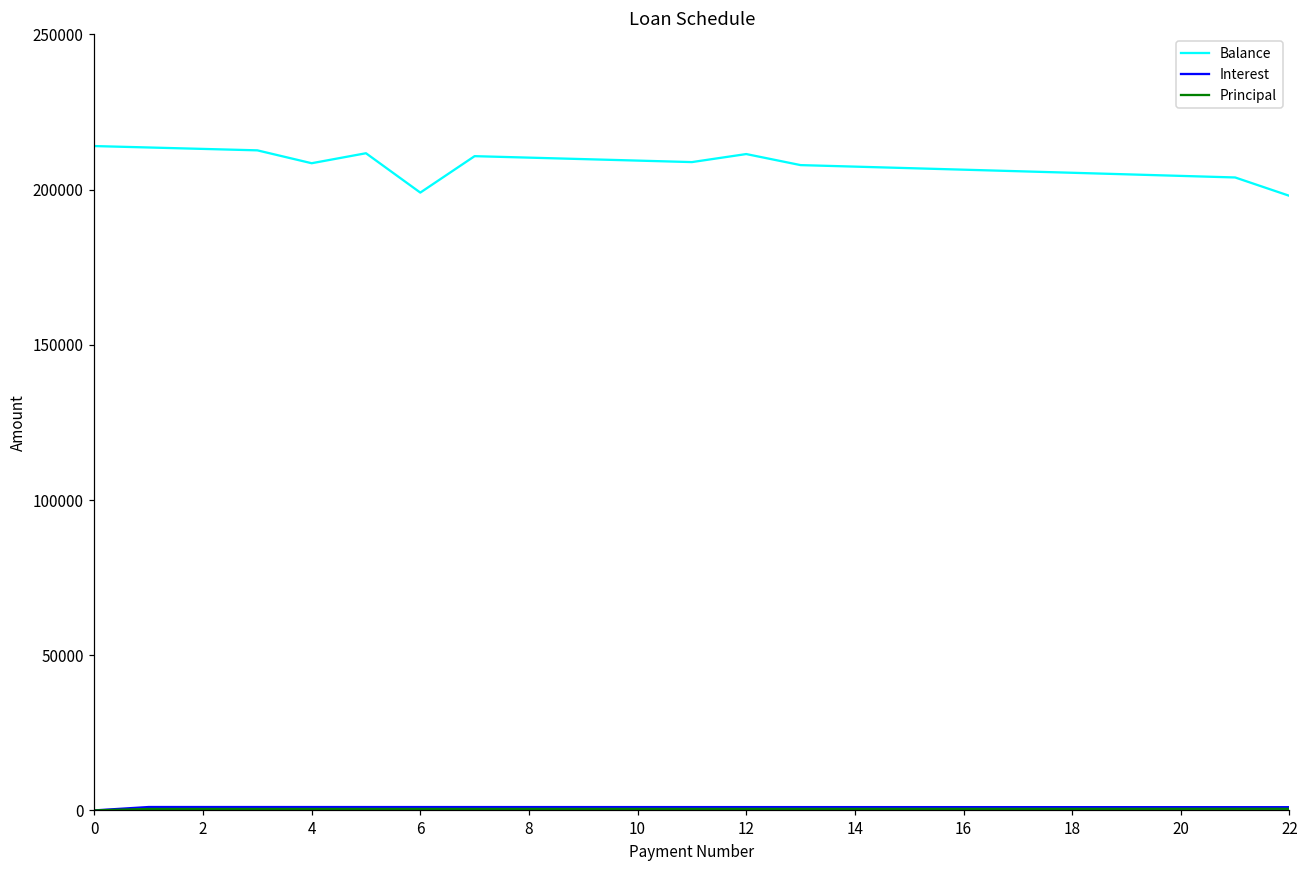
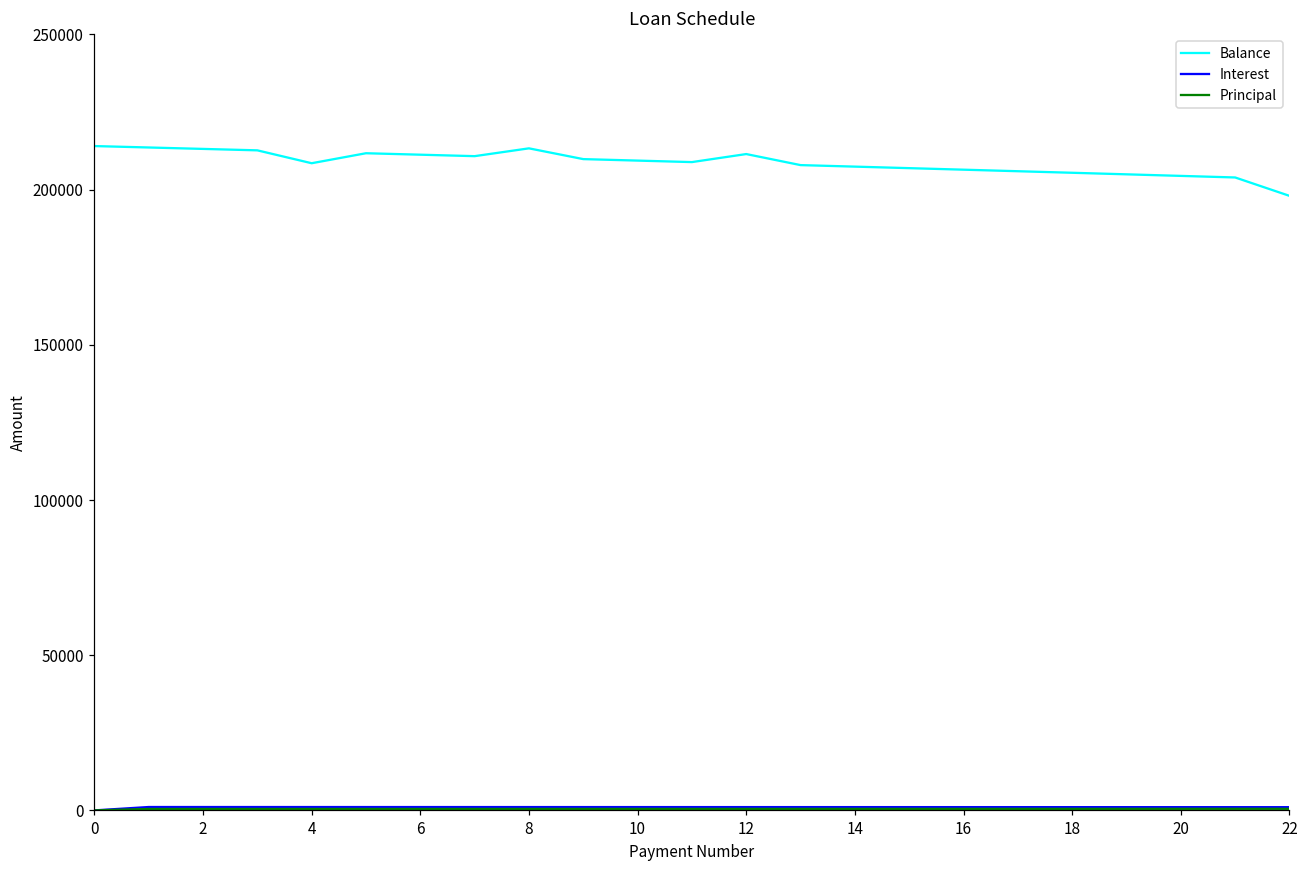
  {
    "Balance": {
      "0": 214000,
      "2": 213000,
      "4": 209000,
-     "6": 199000,
-     "8": 210000,
+     "6": 211000,
+     "8": 213000,
      "10": 209000,
      "12": 211000,
      "14": 207000,
      "16": 206000,
      "18": 205000,
      "20": 204000,
      "22": 198000
    }
  }
